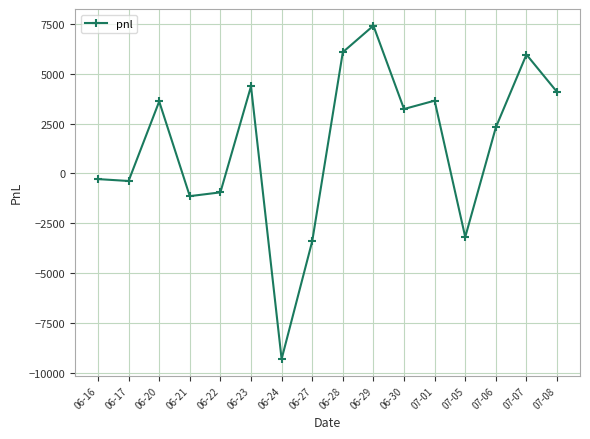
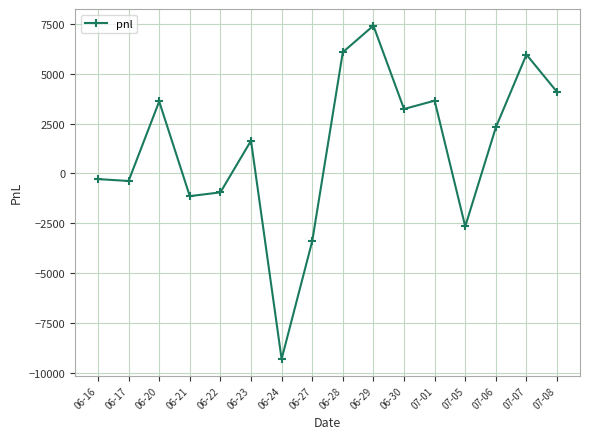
  {
    "06-16": -300,
    "06-17": -400,
    "06-20": 3600,
    "06-21": -1100,
    "06-22": -1000,
-   "06-23": 4400,
+   "06-23": 1600,
    "06-24": -9300,
    "06-27": -3400,
    "06-28": 6100,
    "06-29": 7400,
    "06-30": 3200,
    "07-01": 3600,
-   "07-05": -3200,
+   "07-05": -2700,
    "07-06": 2300,
    "07-07": 6000,
    "07-08": 4100
  }
